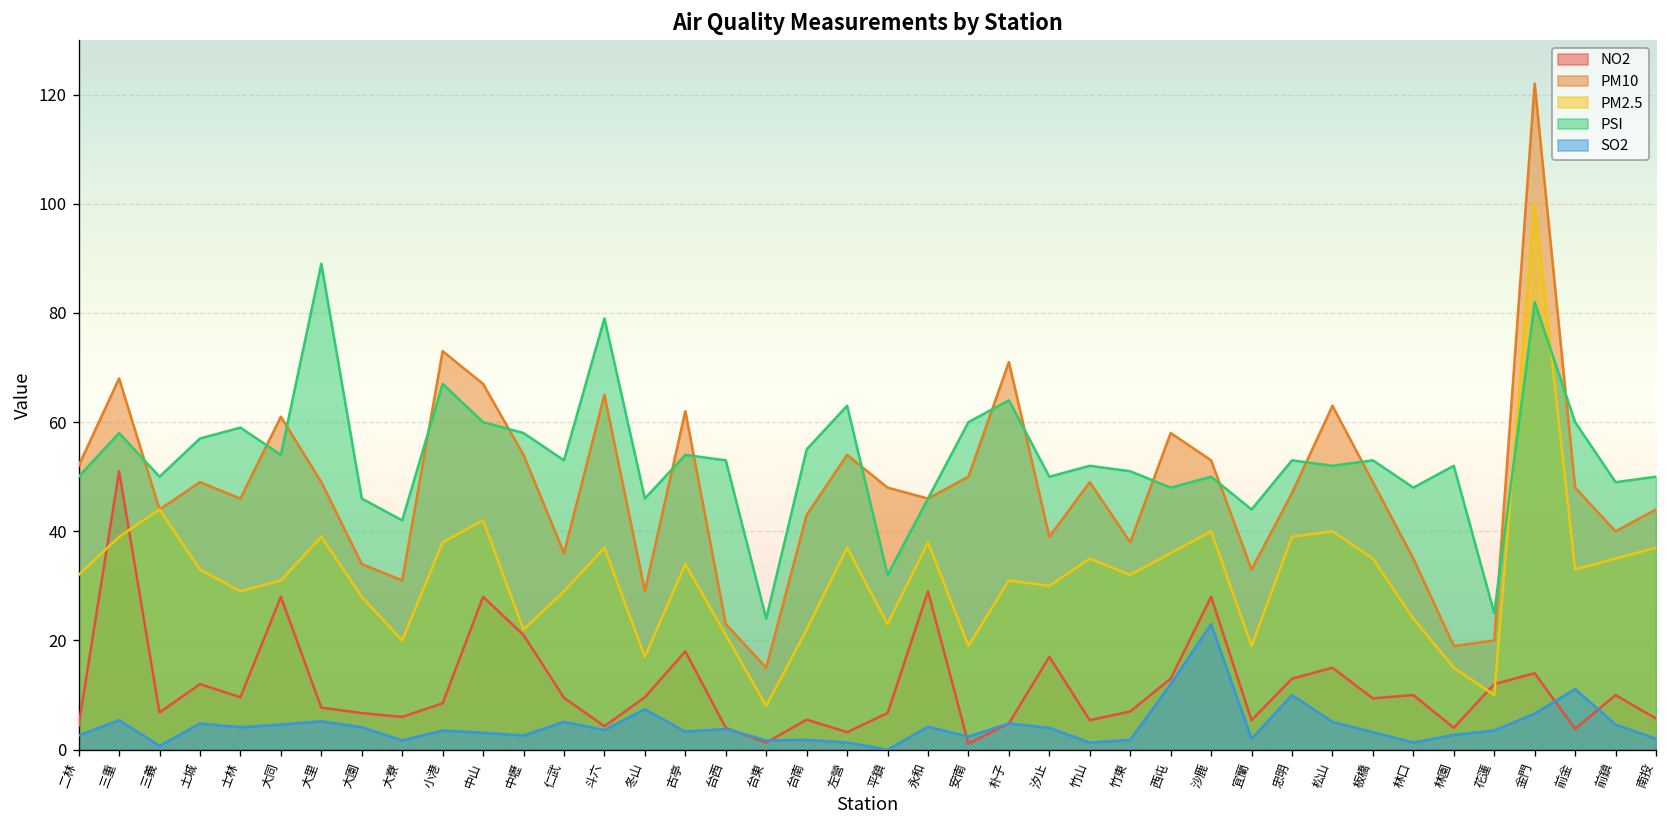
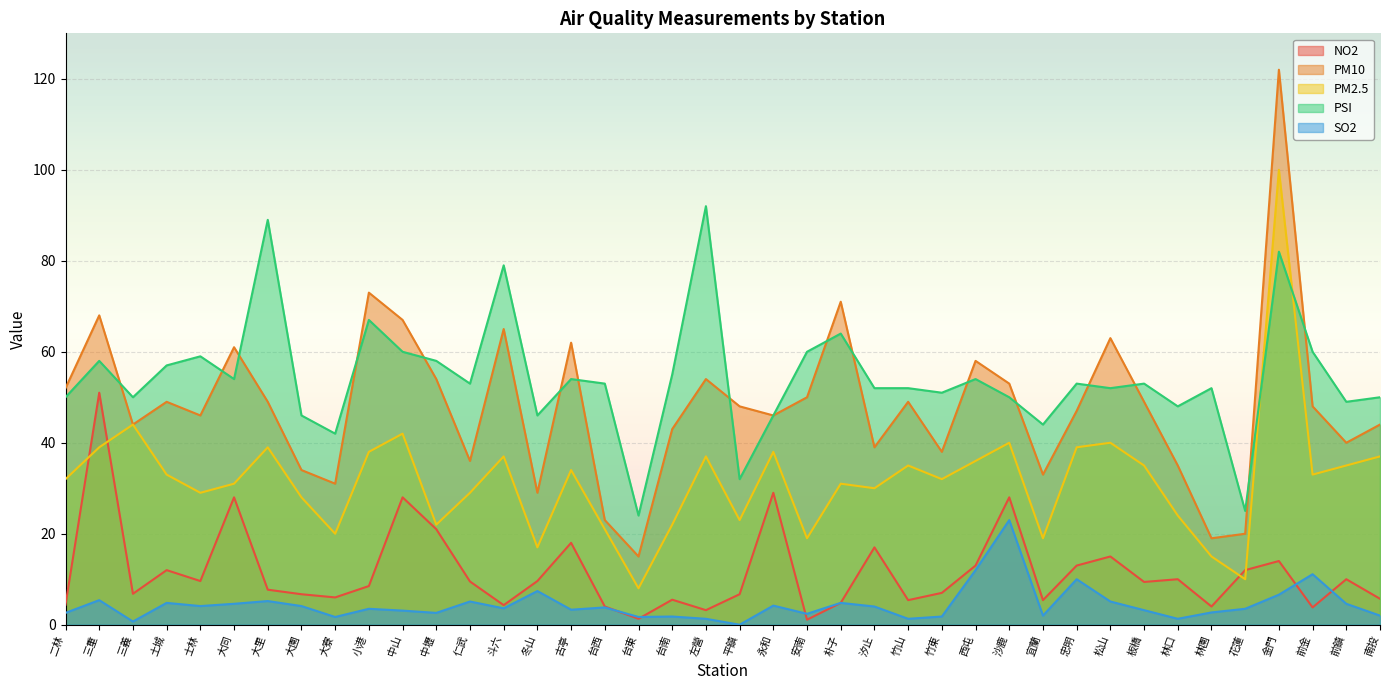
  {
    "PSI": {
      "二林": 50,
      "三重": 58,
      "三義": 50,
      "土城": 57,
      "士林": 59,
      "大同": 54,
      "大里": 89,
      "大園": 46,
      "大寮": 42,
      "小港": 67,
      "中山": 60,
      "中壢": 58,
      "仁武": 53,
      "斗六": 79,
      "冬山": 46,
      "古亭": 54,
      "台西": 53,
      "台東": 24,
      "台南": 55,
-     "左營": 63,
+     "左營": 92,
      "平鎮": 32,
      "安南": 60,
      "朴子": 64,
-     "汐止": 50,
+     "汐止": 52,
      "竹山": 52,
      "竹東": 51,
-     "西屯": 48,
+     "西屯": 54,
      "沙鹿": 50,
      "宜蘭": 44,
      "忠明": 53,
      "松山": 52,
      "板橋": 53,
      "林口": 48,
      "林園": 52,
      "花蓮": 25,
      "金門": 82,
      "前金": 60,
      "前鎮": 49,
      "南投": 50
    },
    "SO2": {
      "二林": 3,
      "三重": 5,
      "三義": 1,
      "土城": 5,
      "士林": 4,
      "大同": 5,
      "大里": 5,
      "大園": 4,
      "大寮": 2,
      "小港": 4,
      "中山": 3,
      "中壢": 3,
      "仁武": 5,
      "斗六": 4,
      "冬山": 7,
      "古亭": 3,
      "台南": 2,
      "左營": 1,
      "平鎮": 0,
      "永和": 4,
      "安南": 2,
      "汐止": 4,
      "竹山": 1,
      "竹東": 2,
      "西屯": 12,
      "沙鹿": 23,
      "宜蘭": 2,
      "忠明": 10,
      "松山": 5,
      "板橋": 3,
      "林口": 1,
      "林園": 3,
      "花蓮": 4,
      "金門": 7,
      "前金": 11,
      "前鎮": 5,
      "南投": 2
    }
  }
